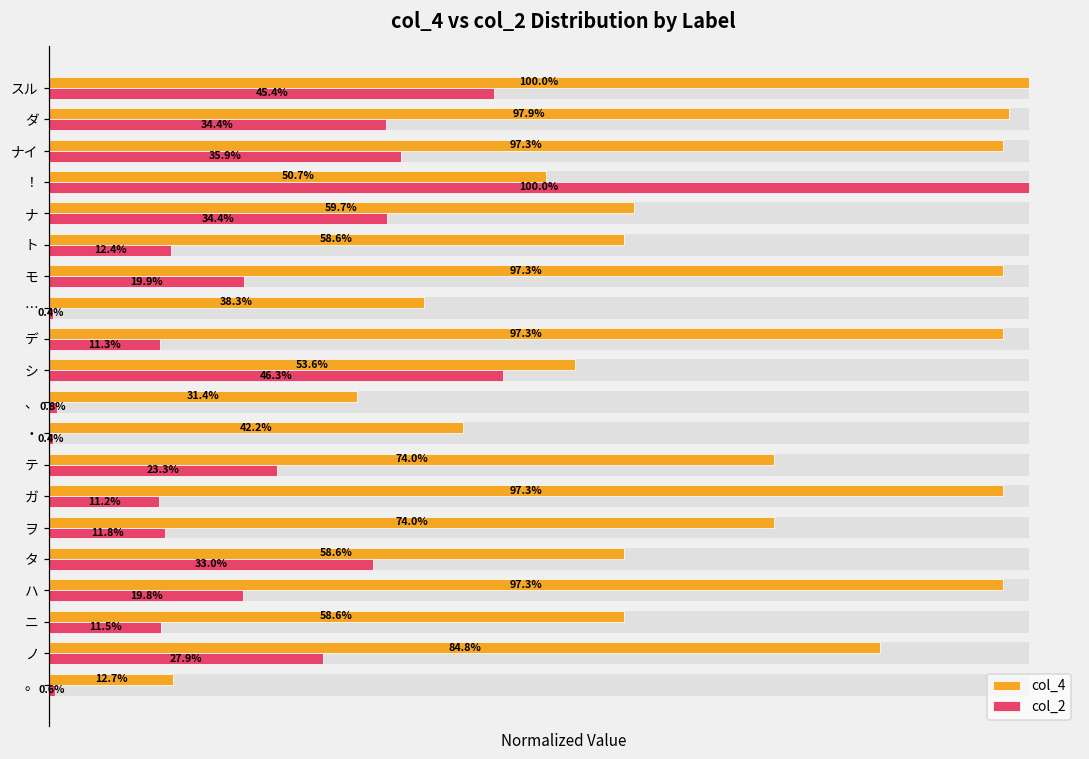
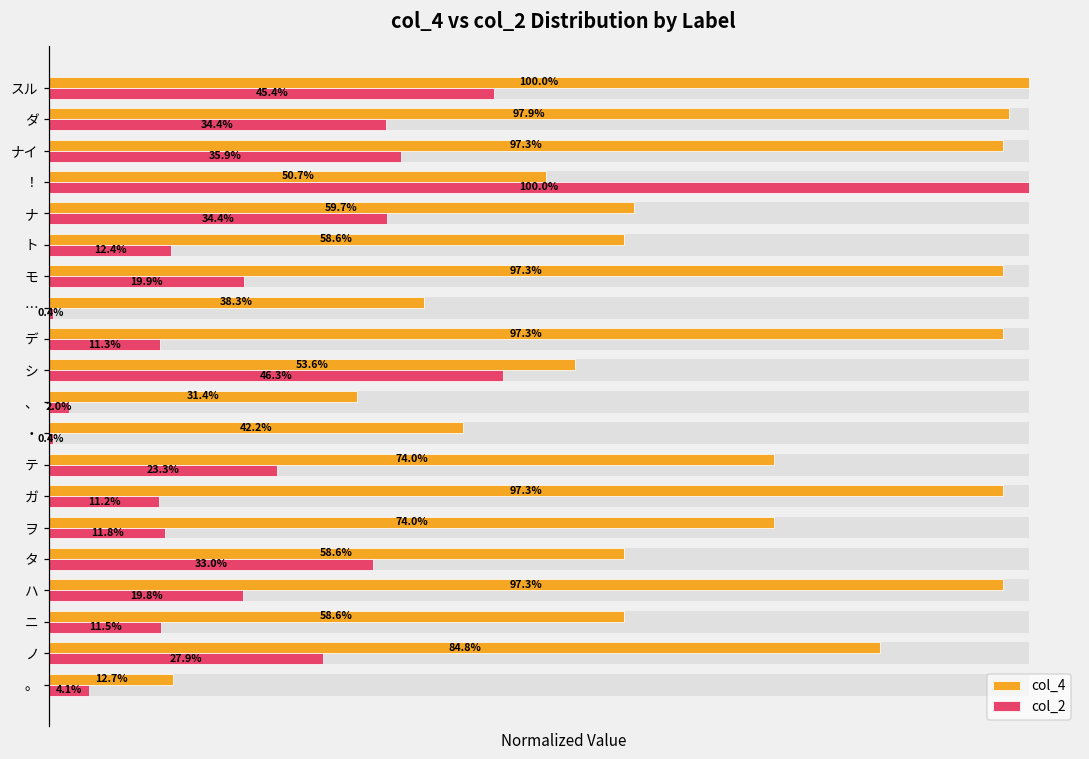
  {
    "col_4": {
      "スル": "100.0%"
    },
    "col_2": {
      "！": "100.0%",
-     "、": "0.8%",
-     "。": "0.6%"
+     "、": "2.0%",
+     "。": "4.1%"
    }
  }
